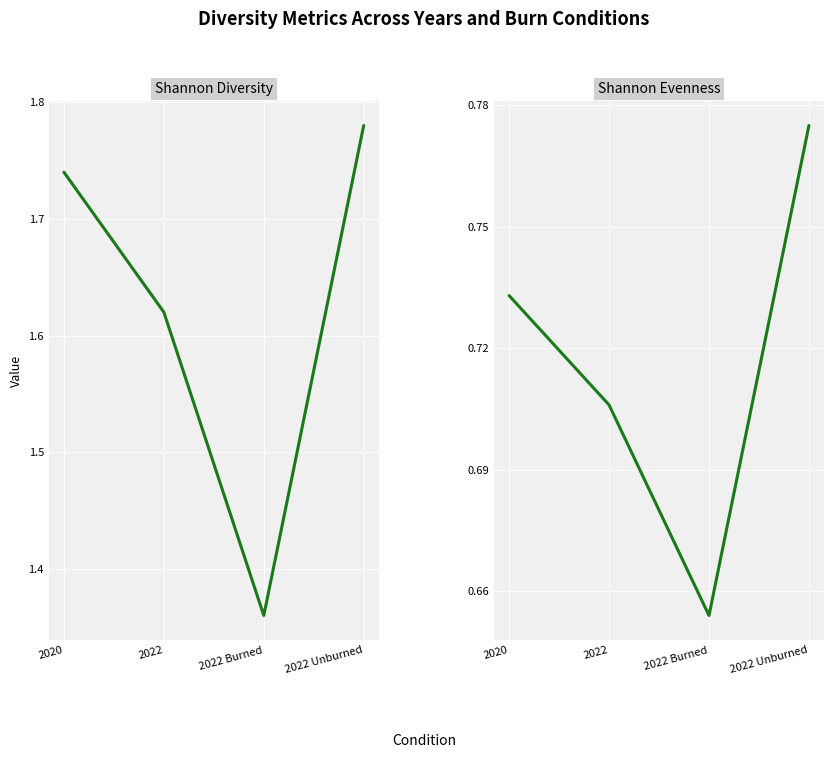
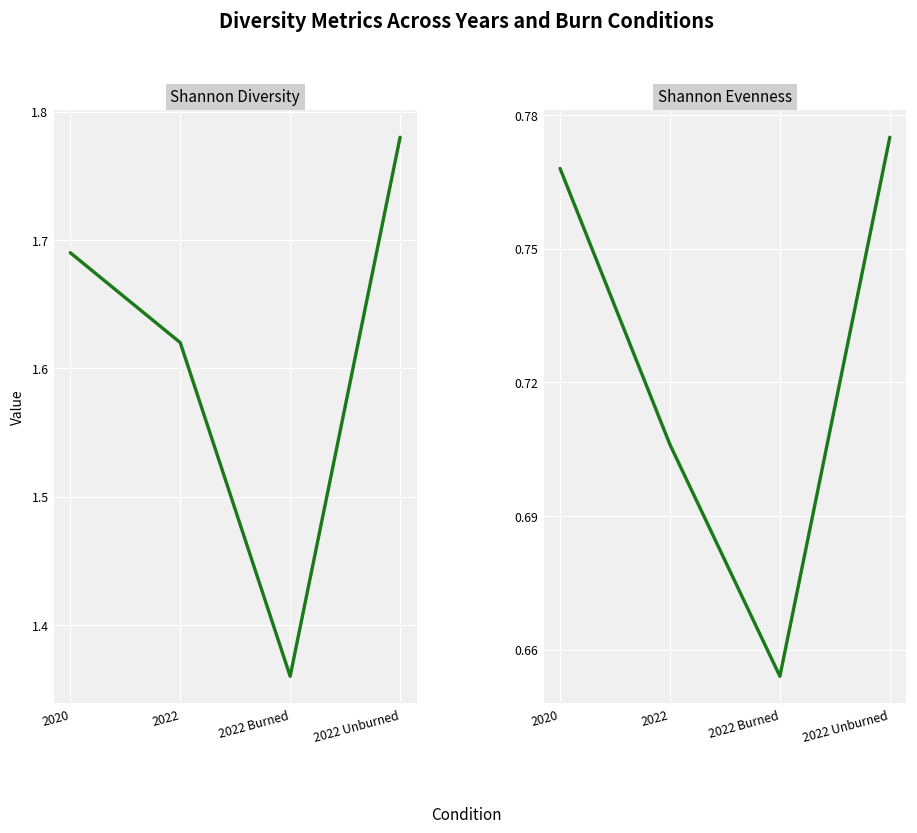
  {
    "Shannon Diversity": {
-     "2020": 1.74,
+     "2020": 1.69,
      "2022": 1.62,
      "2022 Burned": 1.36,
      "2022 Unburned": 1.78
    },
    "Shannon Evenness": {
-     "2020": 0.733,
+     "2020": 0.768,
      "2022": 0.706,
      "2022 Burned": 0.654,
      "2022 Unburned": 0.775
    }
  }
